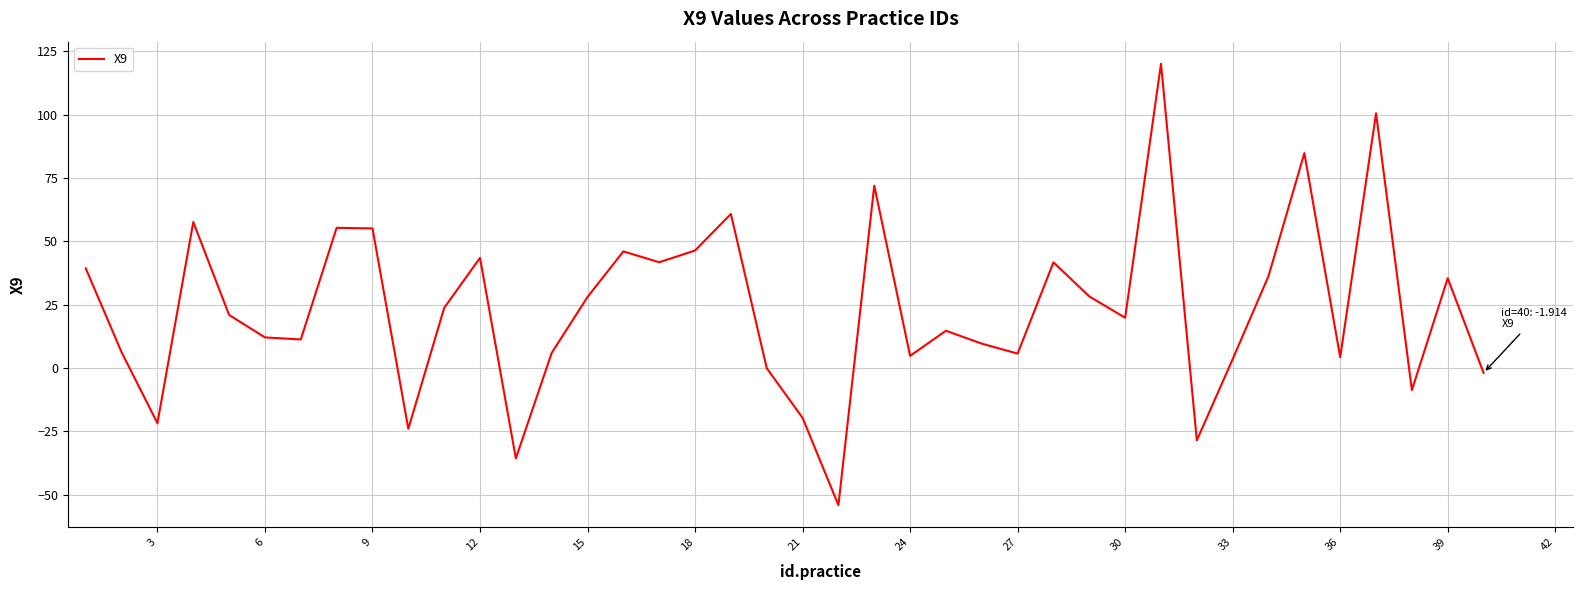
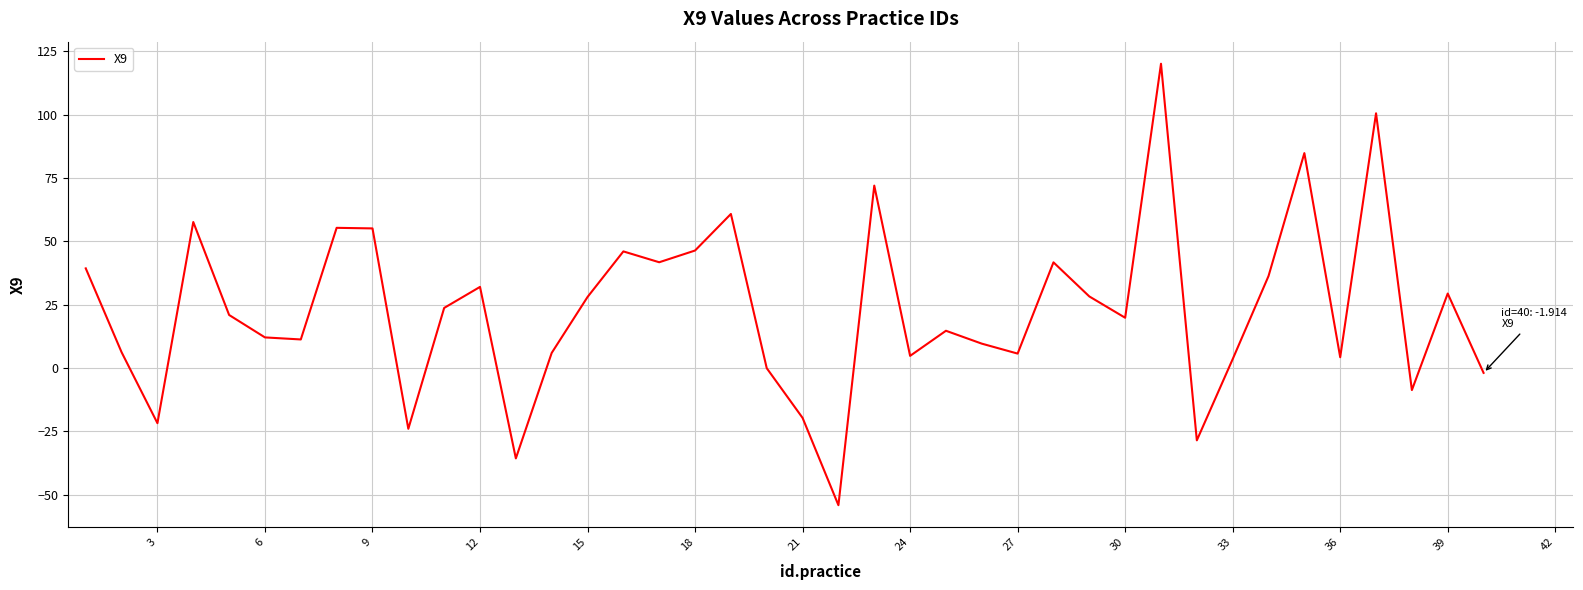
  {
    "3": -22,
    "6": 12,
    "9": 55,
-   "12": 43,
+   "12": 32,
    "15": 28,
    "18": 46,
    "21": -20,
    "24": 5,
    "27": 6,
    "30": 20,
    "33": 4,
    "36": 4,
-   "39": 35
+   "39": 29
  }
